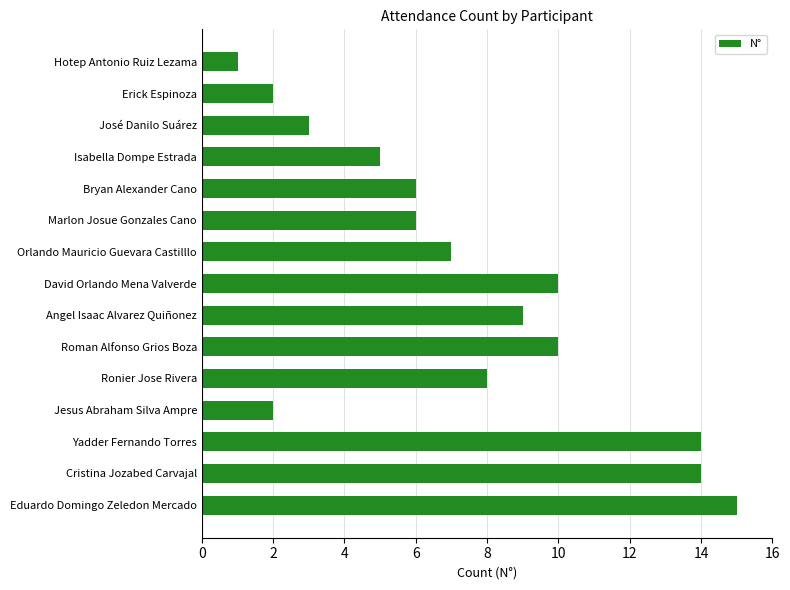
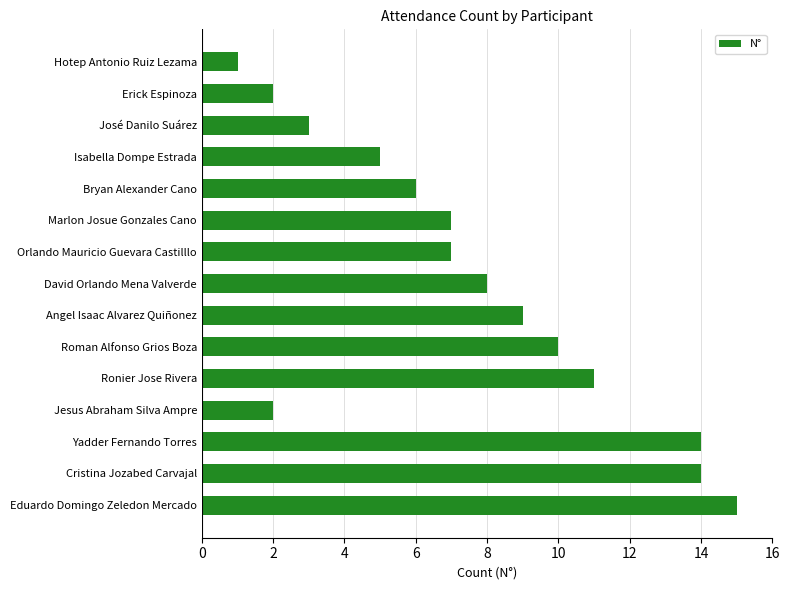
  {
    "Hotep Antonio Ruiz Lezama": 1,
    "Erick Espinoza": 2,
    "José Danilo Suárez": 3,
    "Isabella Dompe Estrada": 5,
    "Bryan Alexander Cano": 6,
-   "Marlon Josue Gonzales Cano": 6,
+   "Marlon Josue Gonzales Cano": 7,
    "Orlando Mauricio Guevara Castilllo": 7,
-   "David Orlando Mena Valverde": 10,
+   "David Orlando Mena Valverde": 8,
    "Angel Isaac Alvarez Quiñonez": 9,
    "Roman Alfonso Grios Boza": 10,
-   "Ronier Jose Rivera": 8,
+   "Ronier Jose Rivera": 11,
    "Jesus Abraham Silva Ampre": 2,
    "Yadder Fernando Torres": 14,
    "Cristina Jozabed Carvajal": 14,
    "Eduardo Domingo Zeledon Mercado": 15
  }
